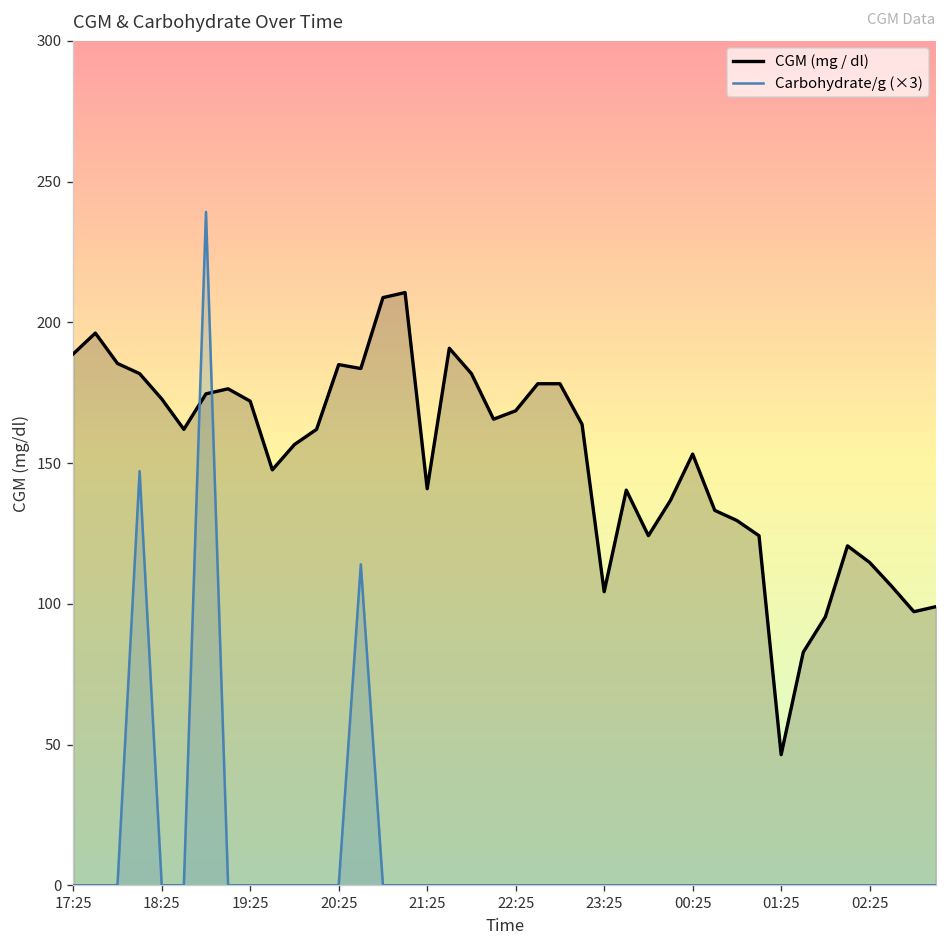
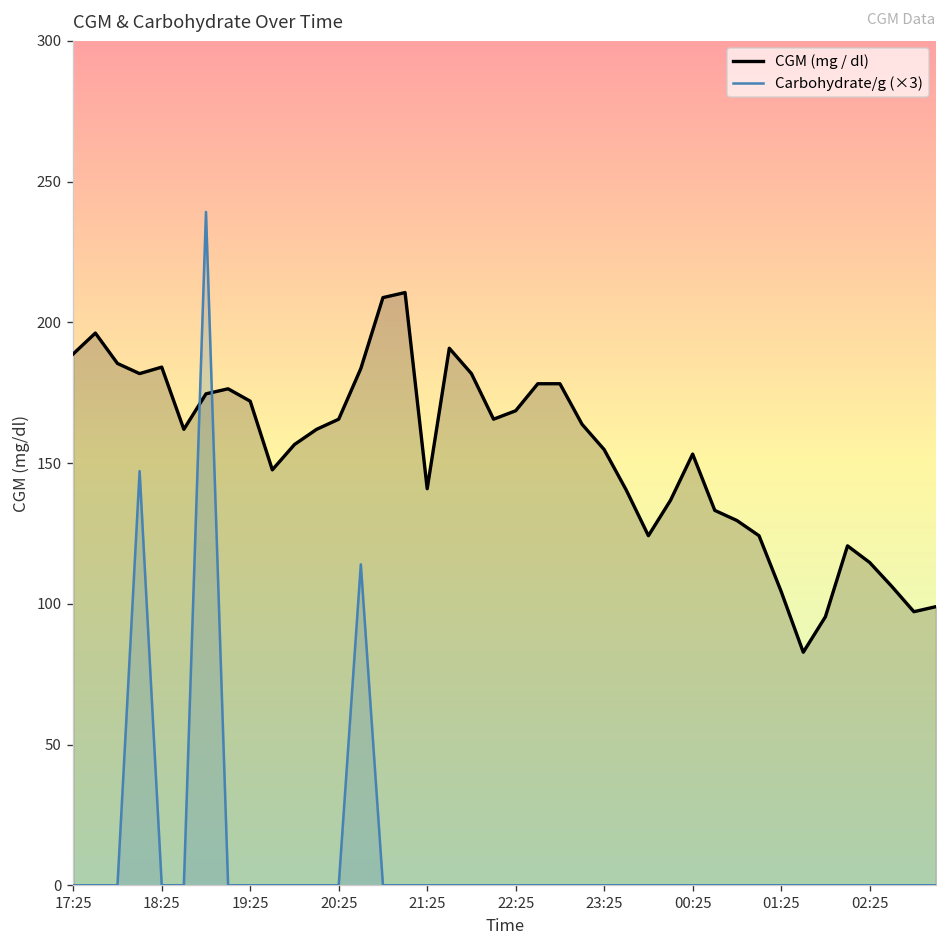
  {
    "CGM (mg / dl)": {
      "17:25": 189,
-     "18:25": 173,
+     "18:25": 184,
      "19:25": 172,
-     "20:25": 185,
+     "20:25": 166,
      "21:25": 141,
      "22:25": 169,
-     "23:25": 104,
+     "23:25": 155,
      "00:25": 153,
-     "01:25": 46,
+     "01:25": 104,
      "02:25": 115
    },
    "Carbohydrate/g (×3)": {
      "17:25": 0,
      "18:25": 0,
      "19:25": 0,
      "20:25": 0,
      "21:25": 0,
      "22:25": 0,
      "23:25": 0,
      "00:25": 0,
      "01:25": 0,
      "02:25": 0
    }
  }
